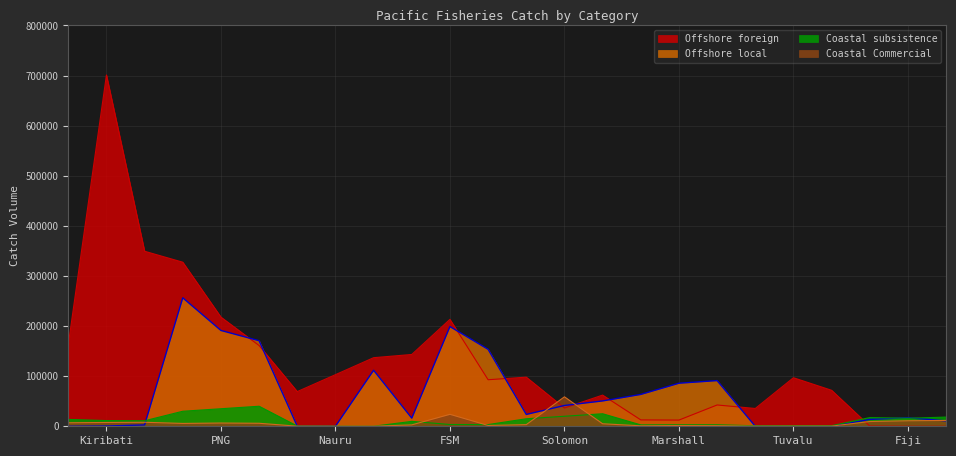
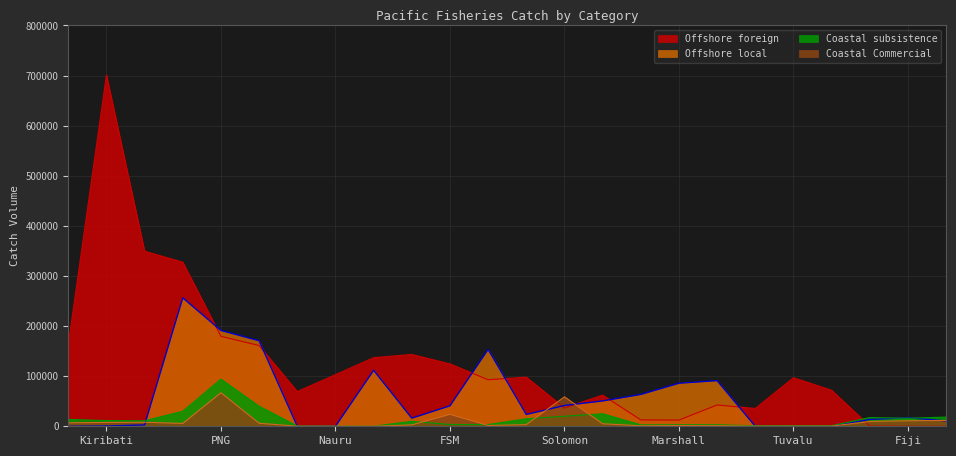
  {
    "Offshore foreign": {
      "Kiribati": 700000,
-     "PNG": 220000,
+     "PNG": 180000,
      "Nauru": 100000,
-     "FSM": 210000,
+     "FSM": 120000,
      "Marshall": 10000,
      "Tuvalu": 100000,
      "Fiji": 0
    },
    "Offshore local": {
      "Kiribati": 0,
      "PNG": 190000,
-     "FSM": 200000,
+     "FSM": 40000,
      "Marshall": 90000
    },
    "Coastal subsistence": {
-     "PNG": 40000,
+     "PNG": 90000,
      "FSM": 0,
      "Solomon": 20000
    },
    "Coastal Commercial": {
-     "PNG": 10000,
+     "PNG": 70000,
      "FSM": 20000,
      "Solomon": 60000
    }
  }
